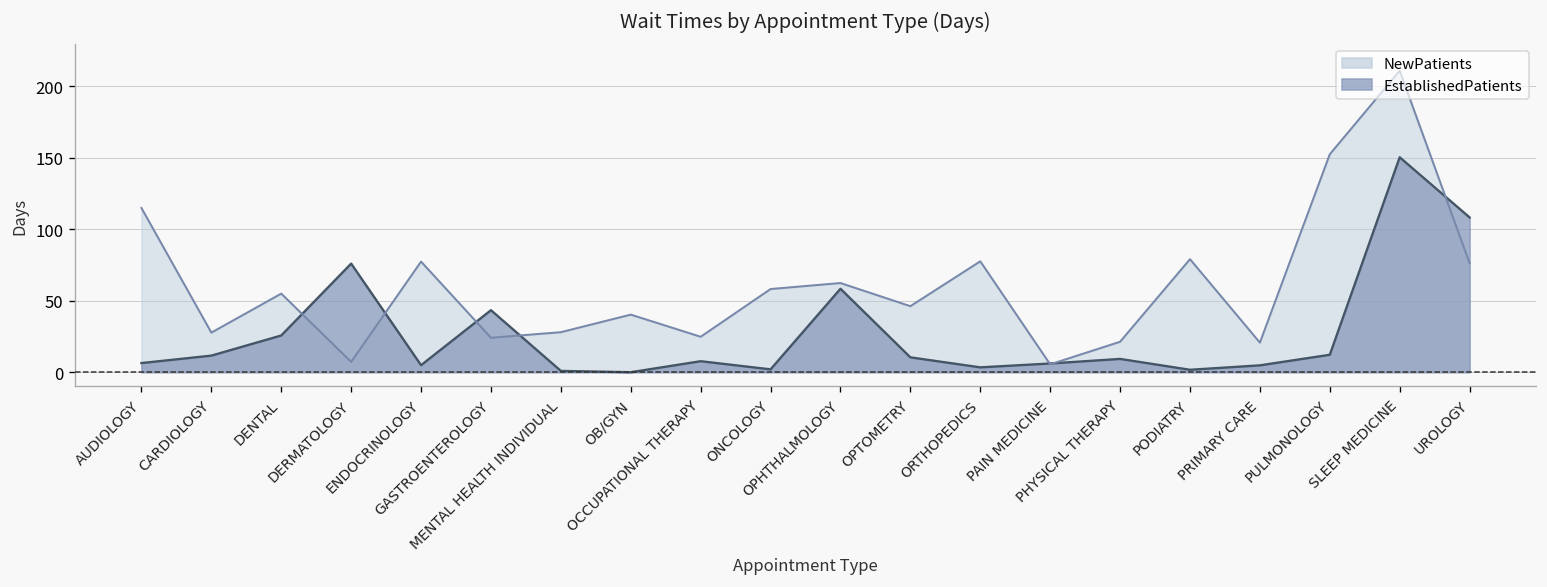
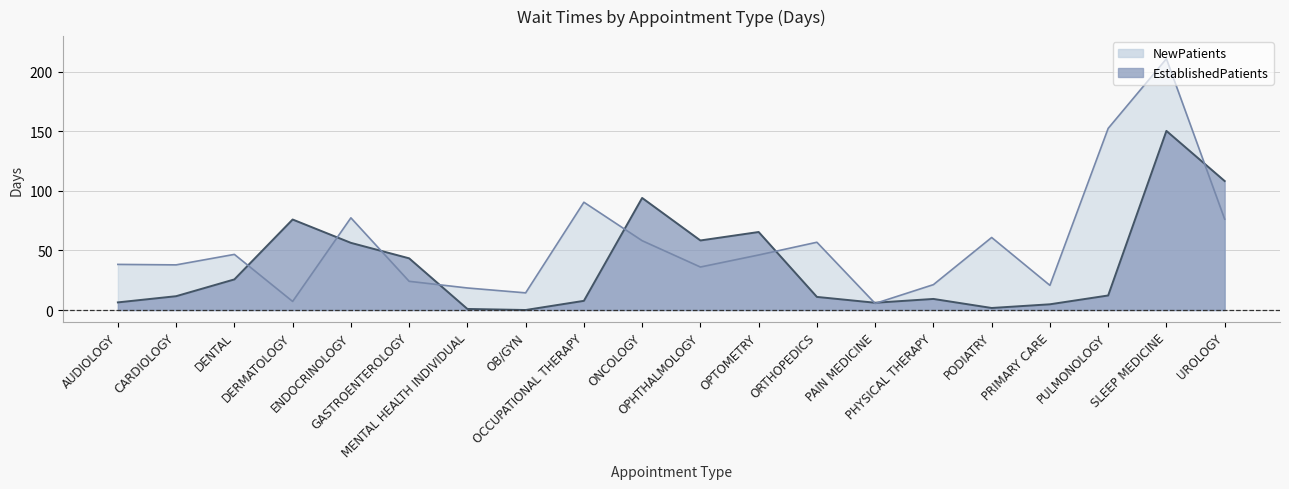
  {
    "NewPatients": {
-     "AUDIOLOGY": 115,
-     "CARDIOLOGY": 28,
-     "DENTAL": 55,
+     "AUDIOLOGY": 38,
+     "CARDIOLOGY": 38,
+     "DENTAL": 47,
      "DERMATOLOGY": 7,
      "ENDOCRINOLOGY": 77,
      "GASTROENTEROLOGY": 24,
-     "MENTAL HEALTH INDIVIDUAL": 28,
-     "OB/GYN": 40,
-     "OCCUPATIONAL THERAPY": 25,
+     "MENTAL HEALTH INDIVIDUAL": 19,
+     "OB/GYN": 14,
+     "OCCUPATIONAL THERAPY": 91,
      "ONCOLOGY": 58,
-     "OPHTHALMOLOGY": 62,
+     "OPHTHALMOLOGY": 36,
      "OPTOMETRY": 46,
-     "ORTHOPEDICS": 78,
+     "ORTHOPEDICS": 57,
      "PHYSICAL THERAPY": 21,
-     "PODIATRY": 79,
+     "PODIATRY": 61,
      "PRIMARY CARE": 21,
      "PULMONOLOGY": 153,
      "UROLOGY": 76
    },
    "EstablishedPatients": {
      "AUDIOLOGY": 6,
      "CARDIOLOGY": 12,
      "DENTAL": 26,
      "DERMATOLOGY": 76,
-     "ENDOCRINOLOGY": 5,
+     "ENDOCRINOLOGY": 56,
      "GASTROENTEROLOGY": 43,
      "MENTAL HEALTH INDIVIDUAL": 1,
      "OB/GYN": 0,
      "OCCUPATIONAL THERAPY": 8,
-     "ONCOLOGY": 2,
+     "ONCOLOGY": 94,
      "OPHTHALMOLOGY": 58,
-     "OPTOMETRY": 10,
-     "ORTHOPEDICS": 3,
+     "OPTOMETRY": 66,
+     "ORTHOPEDICS": 11,
      "PHYSICAL THERAPY": 9,
      "PODIATRY": 2,
      "PRIMARY CARE": 5,
      "PULMONOLOGY": 12,
      "SLEEP MEDICINE": 150,
      "UROLOGY": 108
    }
  }
